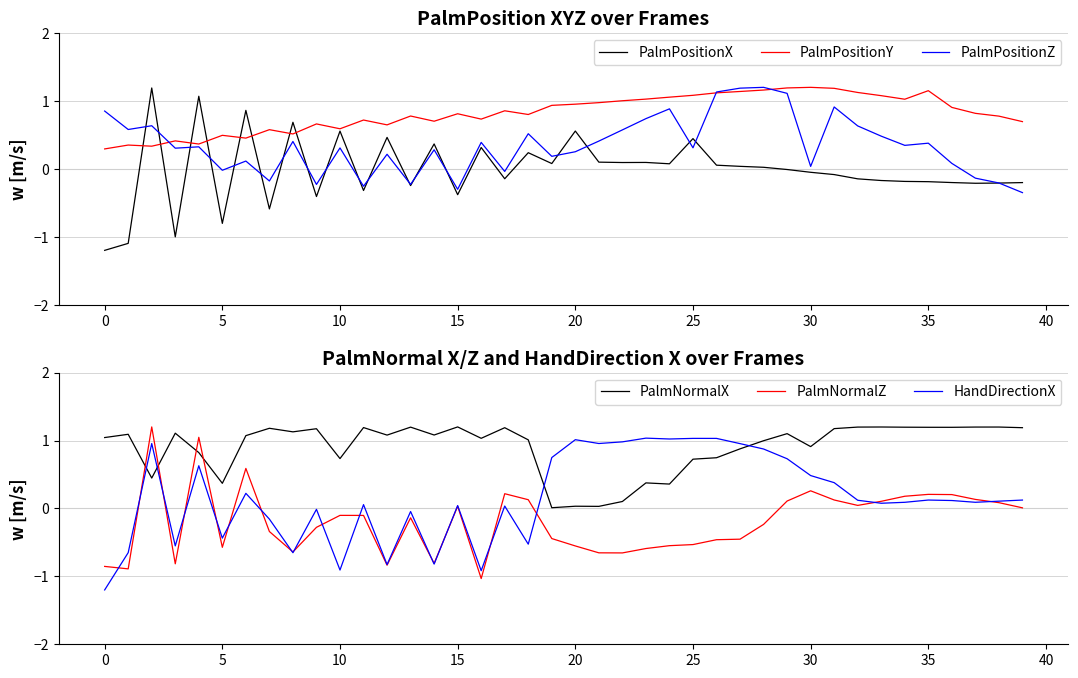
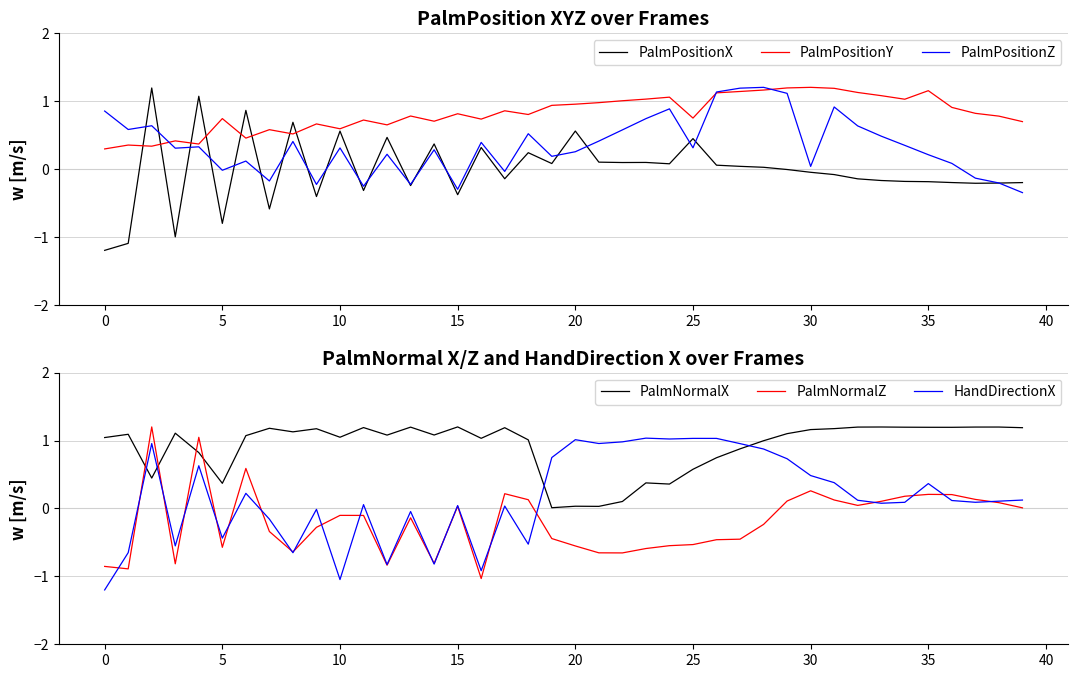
  {
    "PalmPosition XYZ over Frames": {
      "PalmPositionX": {
        "0": -1.2,
        "5": -0.8,
        "15": -0.4,
        "20": 0.6,
        "25": 0.4,
        "30": -0.1,
        "35": -0.2
      },
      "PalmPositionY": {
        "0": 0.3,
-       "5": 0.5,
+       "5": 0.7,
        "15": 0.8,
        "20": 1.0,
-       "25": 1.1,
+       "25": 0.7,
        "30": 1.2,
        "35": 1.2
      },
      "PalmPositionZ": {
        "0": 0.9,
        "5": 0.0,
        "10": 0.3,
        "15": -0.3,
        "20": 0.3,
        "25": 0.3,
        "30": 0.0,
-       "35": 0.4
+       "35": 0.2
      }
    },
    "PalmNormal X/Z and HandDirection X over Frames": {
      "PalmNormalX": {
        "0": 1.0,
        "5": 0.4,
-       "10": 0.7,
+       "10": 1.0,
        "15": 1.2,
        "20": 0.0,
-       "25": 0.7,
-       "30": 0.9,
+       "25": 0.6,
+       "30": 1.2,
        "35": 1.2
      },
      "PalmNormalZ": {
        "0": -0.9,
        "5": -0.6,
        "10": -0.1,
        "20": -0.6,
        "25": -0.5,
        "30": 0.3,
        "35": 0.2
      },
      "HandDirectionX": {
        "0": -1.2,
        "5": -0.4,
-       "10": -0.9,
+       "10": -1.0,
        "20": 1.0,
        "25": 1.0,
        "30": 0.5,
-       "35": 0.1
+       "35": 0.4
      }
    }
  }
